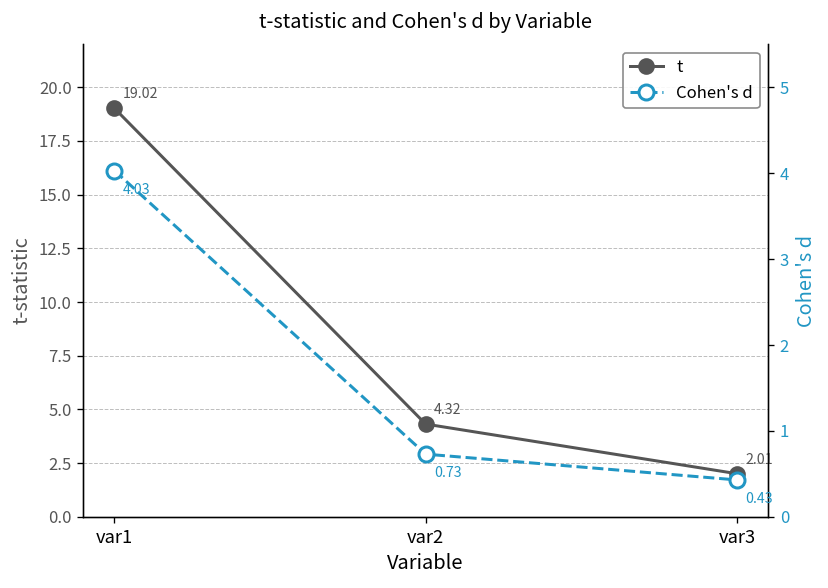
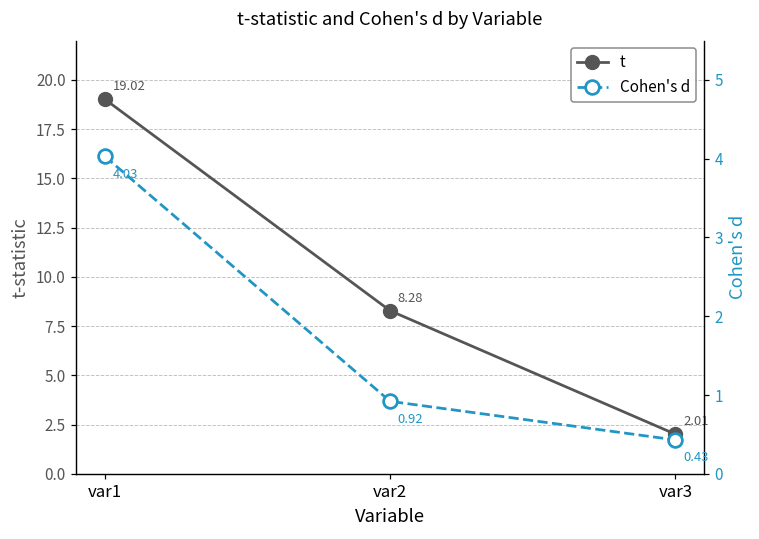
  {
    "t": {
      "var1": 19.02,
-     "var2": 4.32,
+     "var2": 8.28,
      "var3": 2.01
    },
    "Cohen's d": {
      "var1": 4.03,
-     "var2": 0.73,
+     "var2": 0.92,
      "var3": 0.43
    }
  }
